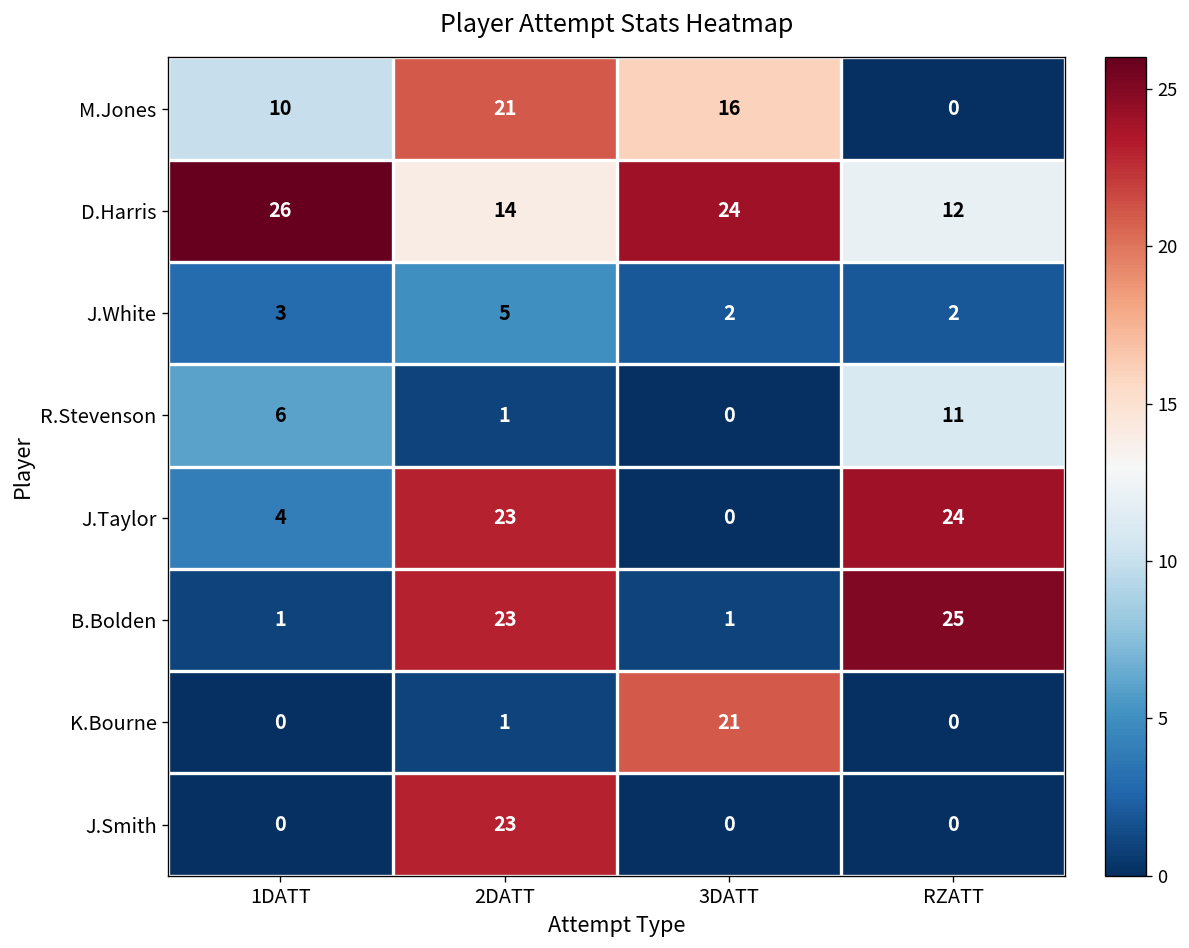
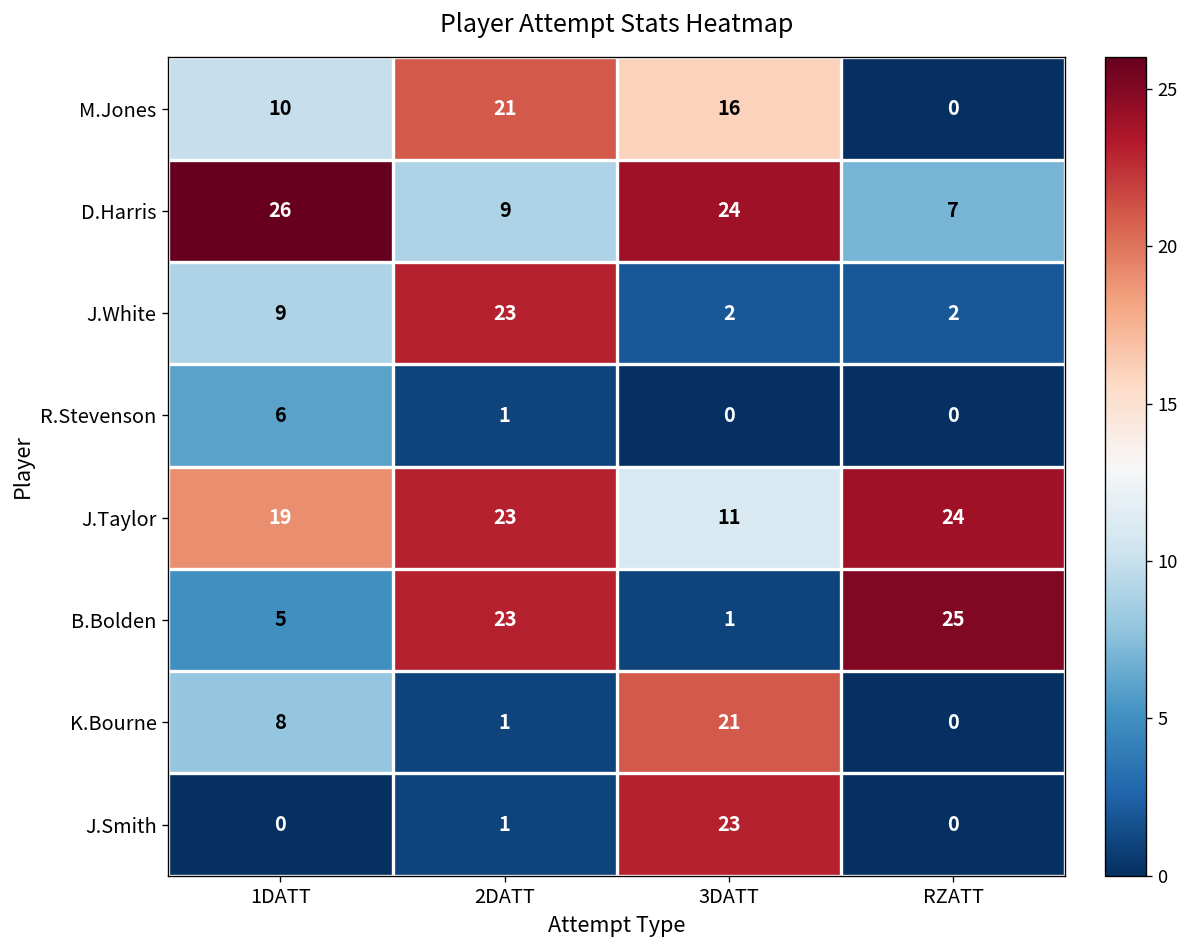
  {
    "M.Jones": {
      "1DATT": 10,
      "2DATT": 21,
      "3DATT": 16,
      "RZATT": 0
    },
    "D.Harris": {
      "1DATT": 26,
-     "2DATT": 14,
+     "2DATT": 9,
      "3DATT": 24,
-     "RZATT": 12
+     "RZATT": 7
    },
    "J.White": {
-     "1DATT": 3,
-     "2DATT": 5,
+     "1DATT": 9,
+     "2DATT": 23,
      "3DATT": 2,
      "RZATT": 2
    },
    "R.Stevenson": {
      "1DATT": 6,
      "2DATT": 1,
      "3DATT": 0,
-     "RZATT": 11
+     "RZATT": 0
    },
    "J.Taylor": {
-     "1DATT": 4,
+     "1DATT": 19,
      "2DATT": 23,
-     "3DATT": 0,
+     "3DATT": 11,
      "RZATT": 24
    },
    "B.Bolden": {
-     "1DATT": 1,
+     "1DATT": 5,
      "2DATT": 23,
      "3DATT": 1,
      "RZATT": 25
    },
    "K.Bourne": {
-     "1DATT": 0,
+     "1DATT": 8,
      "2DATT": 1,
      "3DATT": 21,
      "RZATT": 0
    },
    "J.Smith": {
      "1DATT": 0,
-     "2DATT": 23,
-     "3DATT": 0,
+     "2DATT": 1,
+     "3DATT": 23,
      "RZATT": 0
    }
  }
